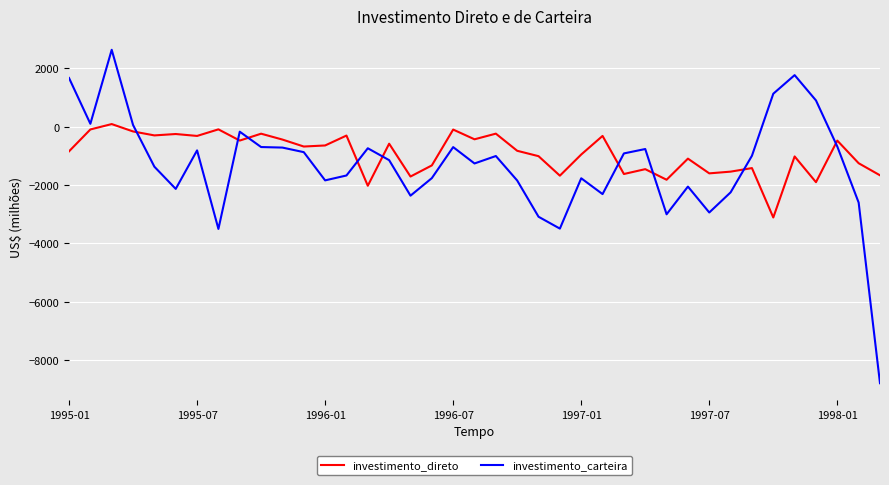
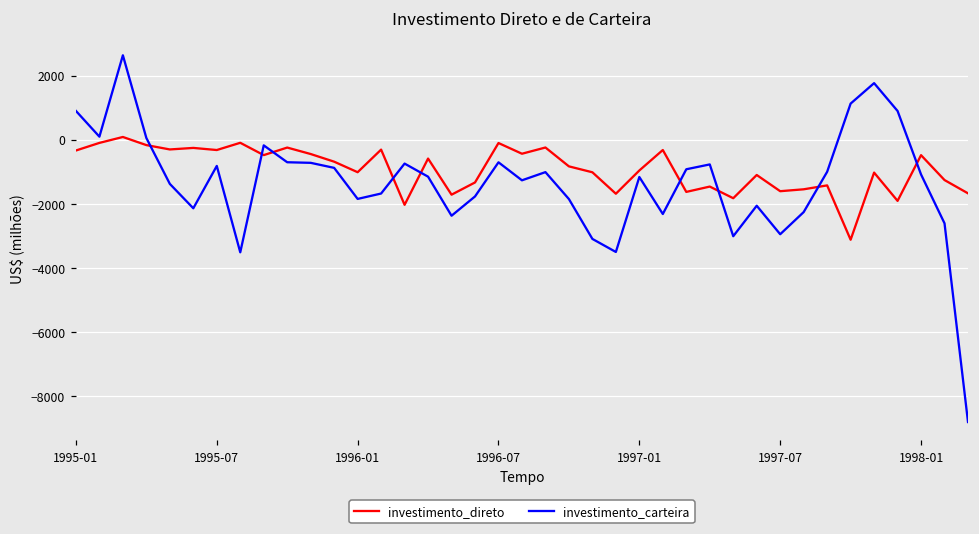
  {
    "investimento_direto": {
-     "1995-01": -800,
+     "1995-01": -300,
      "1995-07": -300,
-     "1996-01": -600,
+     "1996-01": -1000,
      "1996-07": -100,
      "1997-01": -1000,
      "1997-07": -1600,
      "1998-01": -500
    },
    "investimento_carteira": {
-     "1995-01": 1700,
+     "1995-01": 900,
      "1995-07": -800,
      "1996-01": -1800,
      "1996-07": -700,
-     "1997-01": -1800,
+     "1997-01": -1200,
      "1997-07": -2900,
-     "1998-01": -700
+     "1998-01": -1100
    }
  }
